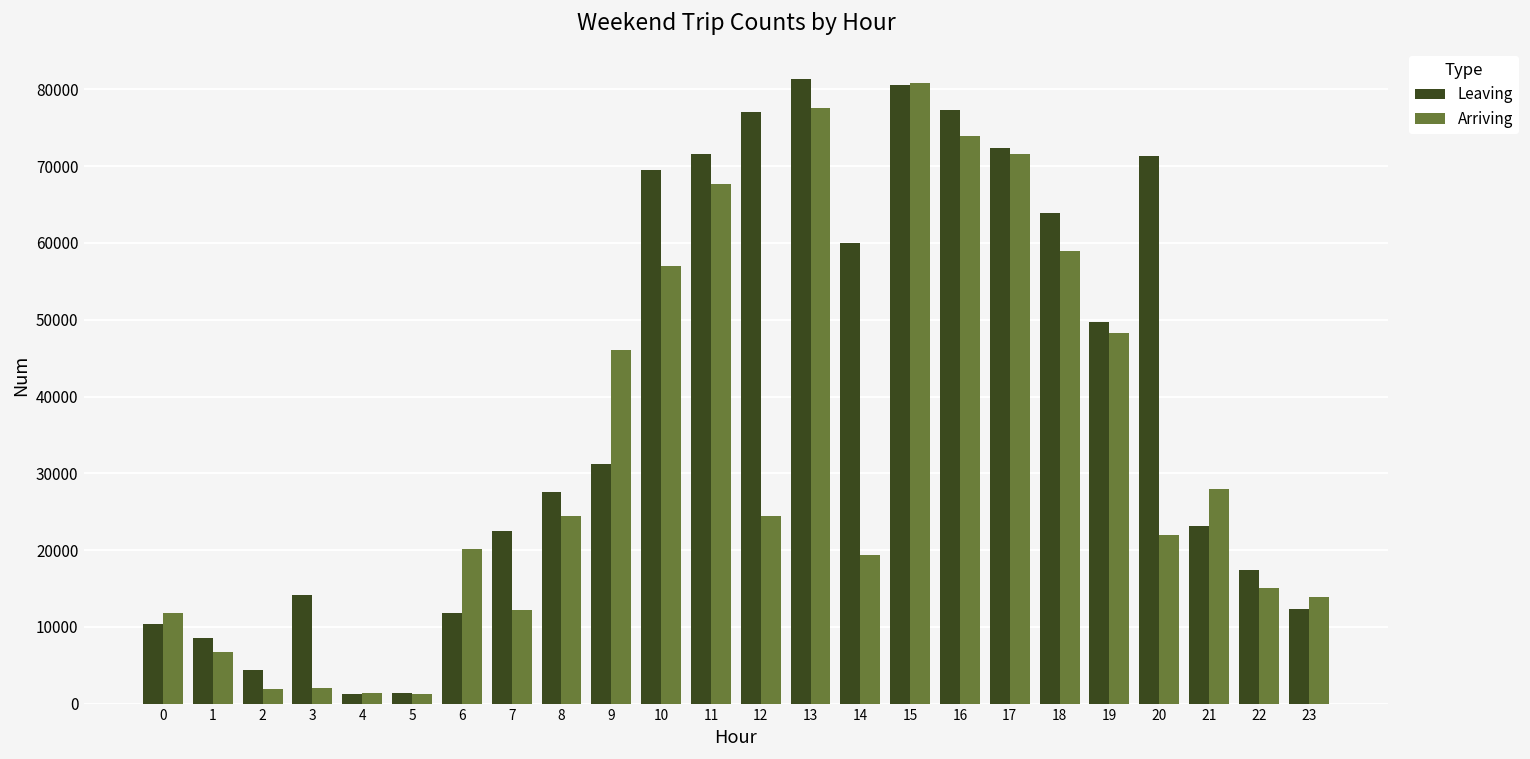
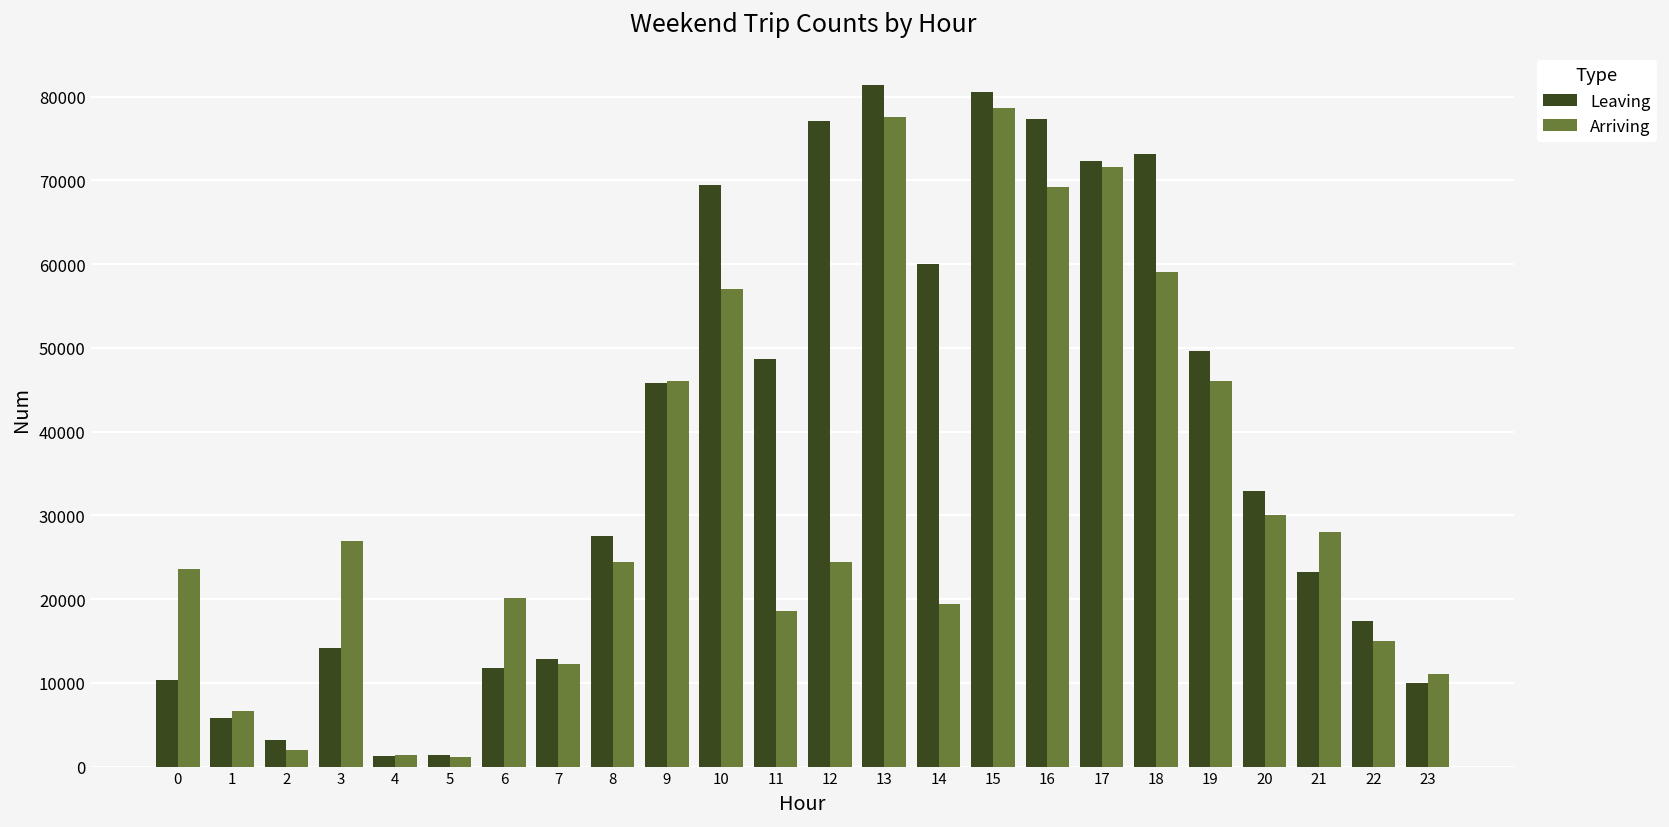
  {
    "Leaving": {
      "0": 10000,
-     "1": 9000,
-     "2": 4000,
+     "1": 6000,
+     "2": 3000,
      "3": 14000,
      "4": 1000,
      "5": 1000,
      "6": 12000,
-     "7": 23000,
+     "7": 13000,
      "8": 28000,
-     "9": 31000,
+     "9": 46000,
      "10": 70000,
-     "11": 72000,
+     "11": 49000,
      "12": 77000,
      "13": 81000,
      "14": 60000,
      "15": 81000,
      "16": 77000,
      "17": 72000,
-     "18": 64000,
+     "18": 73000,
      "19": 50000,
-     "20": 71000,
+     "20": 33000,
      "21": 23000,
      "22": 17000,
-     "23": 12000
+     "23": 10000
    },
    "Arriving": {
-     "0": 12000,
+     "0": 24000,
      "1": 7000,
      "2": 2000,
-     "3": 2000,
+     "3": 27000,
      "4": 1000,
      "5": 1000,
      "6": 20000,
      "7": 12000,
      "8": 24000,
      "9": 46000,
      "10": 57000,
-     "11": 68000,
+     "11": 19000,
      "12": 24000,
      "13": 78000,
      "14": 19000,
-     "15": 81000,
-     "16": 74000,
+     "15": 79000,
+     "16": 69000,
      "17": 72000,
      "18": 59000,
-     "19": 48000,
-     "20": 22000,
+     "19": 46000,
+     "20": 30000,
      "21": 28000,
      "22": 15000,
-     "23": 14000
+     "23": 11000
    }
  }
